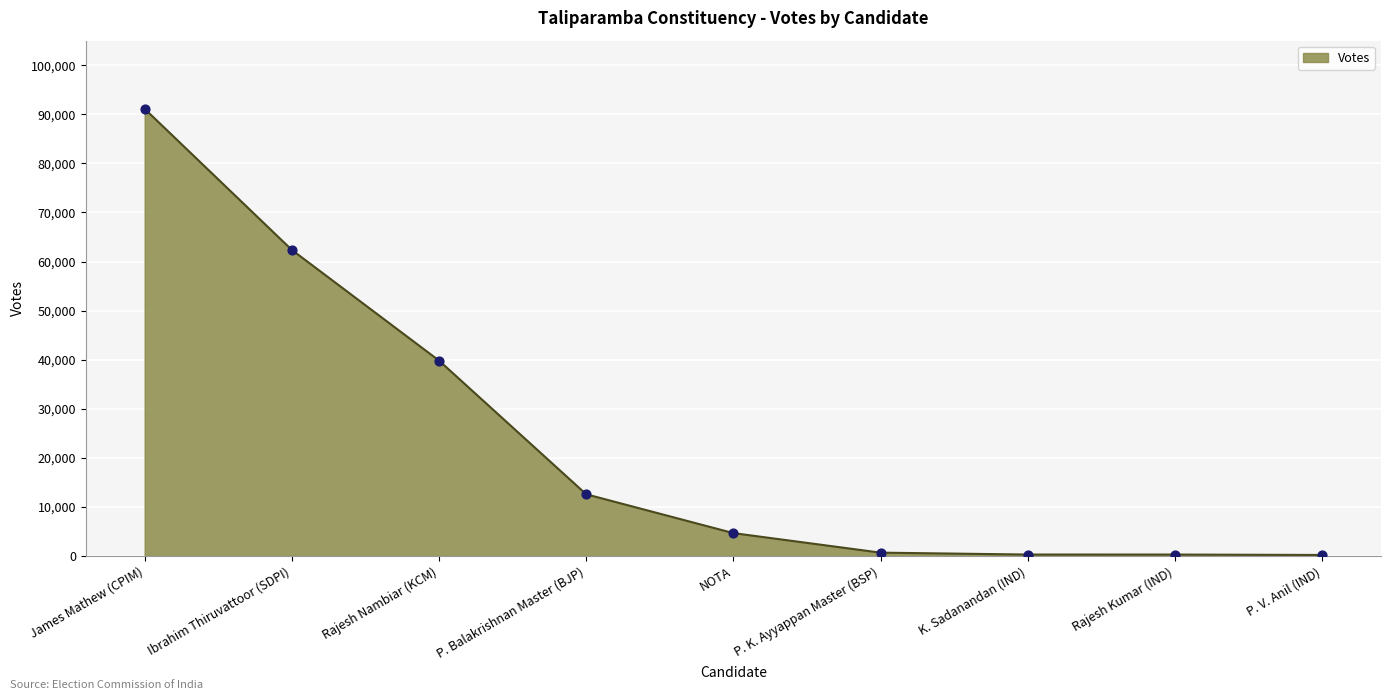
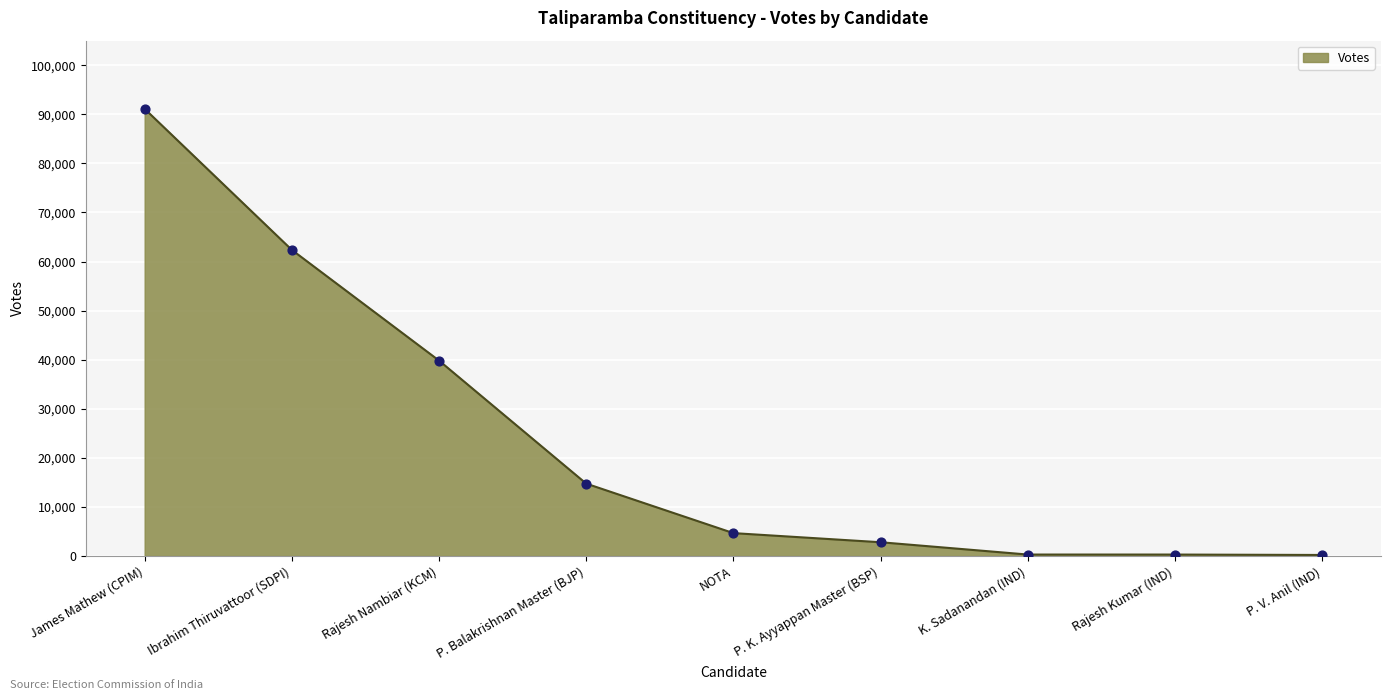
  {
    "James Mathew (CPIM)": "91,000",
    "Ibrahim Thiruvattoor (SDPI)": "62,000",
    "Rajesh Nambiar (KCM)": "40,000",
-   "P. Balakrishnan Master (BJP)": "13,000",
+   "P. Balakrishnan Master (BJP)": "15,000",
    "NOTA": "5,000",
-   "P. K. Ayyappan Master (BSP)": "1,000",
+   "P. K. Ayyappan Master (BSP)": "3,000",
    "K. Sadanandan (IND)": "0",
    "Rajesh Kumar (IND)": "0",
    "P. V. Anil (IND)": "0"
  }
